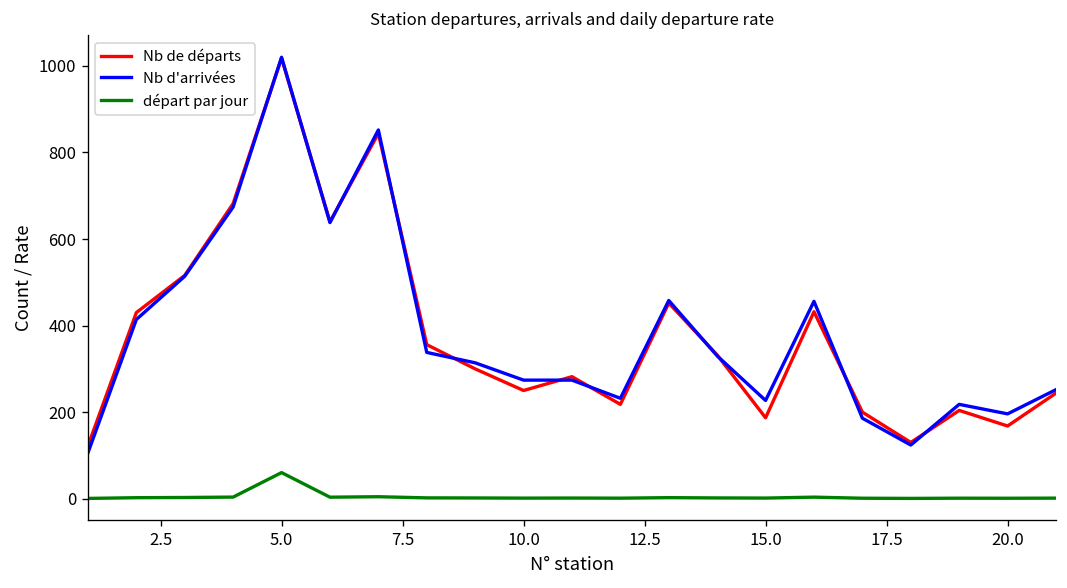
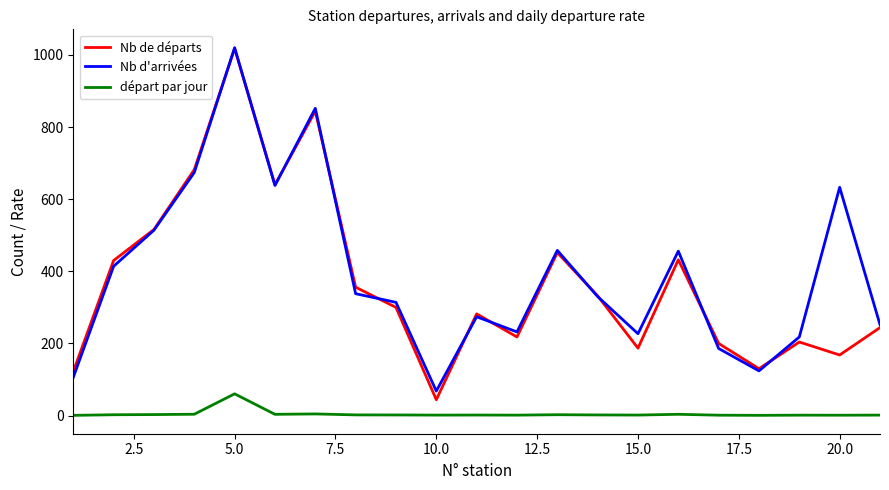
  {
    "Nb de départs": {
-     "10.0": 250,
+     "10.0": 40,
      "15.0": 190,
      "20.0": 170
    },
    "Nb d'arrivées": {
-     "10.0": 270,
+     "10.0": 70,
      "15.0": 230,
-     "20.0": 200
+     "20.0": 630
    },
    "départ par jour": {
      "5.0": 60,
      "10.0": 0,
      "15.0": 0,
      "20.0": 0
    }
  }
